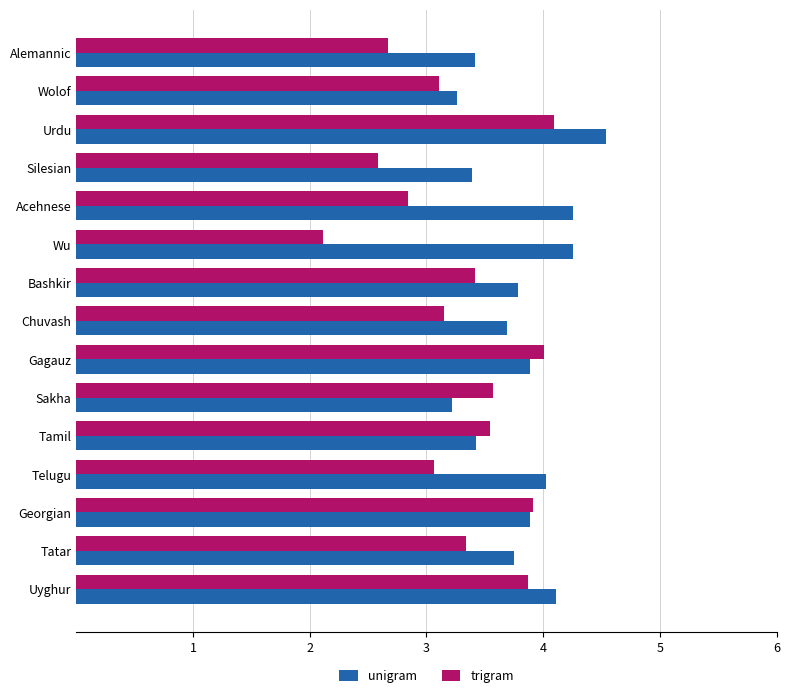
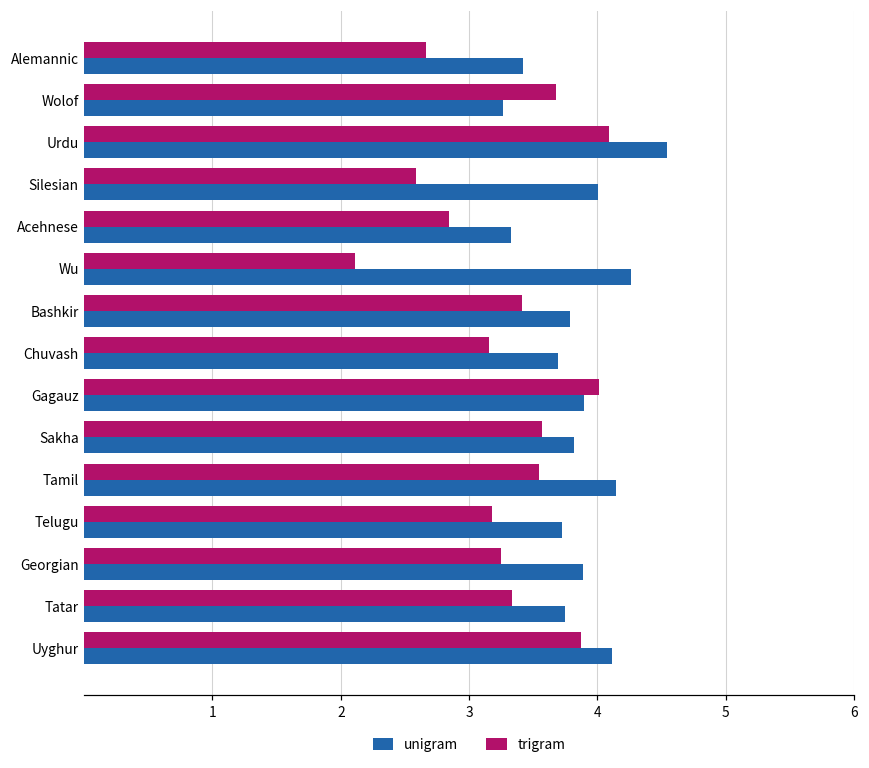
  {
    "unigram": {
      "Alemannic": 3.42,
      "Wolof": 3.26,
      "Urdu": 4.54,
-     "Silesian": 3.39,
-     "Acehnese": 4.25,
+     "Silesian": 4.00,
+     "Acehnese": 3.33,
      "Wu": 4.26,
      "Bashkir": 3.79,
      "Chuvash": 3.69,
      "Gagauz": 3.89,
-     "Sakha": 3.22,
-     "Tamil": 3.42,
-     "Telugu": 4.02,
+     "Sakha": 3.82,
+     "Tamil": 4.14,
+     "Telugu": 3.72,
      "Georgian": 3.89,
      "Tatar": 3.75,
      "Uyghur": 4.11
    },
    "trigram": {
      "Alemannic": 2.67,
-     "Wolof": 3.10,
+     "Wolof": 3.68,
      "Urdu": 4.09,
      "Silesian": 2.59,
      "Acehnese": 2.84,
      "Wu": 2.11,
      "Bashkir": 3.41,
      "Chuvash": 3.15,
      "Gagauz": 4.01,
      "Sakha": 3.57,
      "Tamil": 3.54,
-     "Telugu": 3.07,
-     "Georgian": 3.91,
+     "Telugu": 3.18,
+     "Georgian": 3.25,
      "Tatar": 3.34,
      "Uyghur": 3.87
    }
  }
